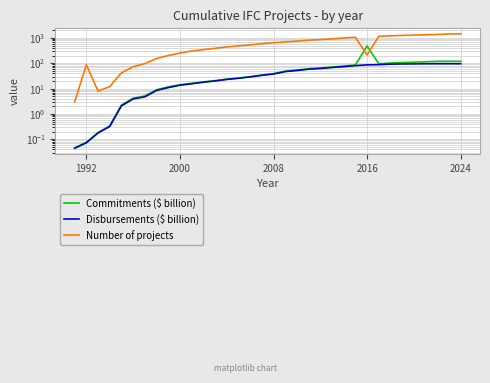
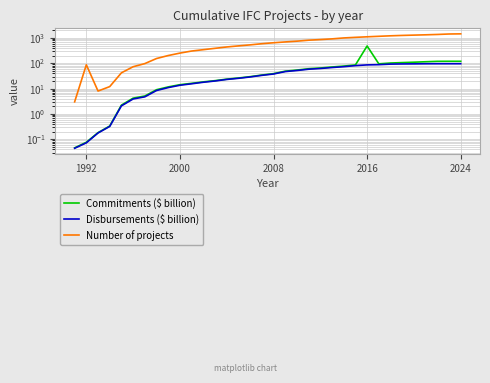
  {
    "Commitments ($ billion)": {
      "2016": 500
    },
    "Disbursements ($ billion)": {
      "2016": 90
    },
    "Number of projects": {
      "1992": 90,
      "2000": 300,
      "2008": 600,
-     "2016": 200,
+     "2016": 1000,
      "2024": 1000
    }
  }
